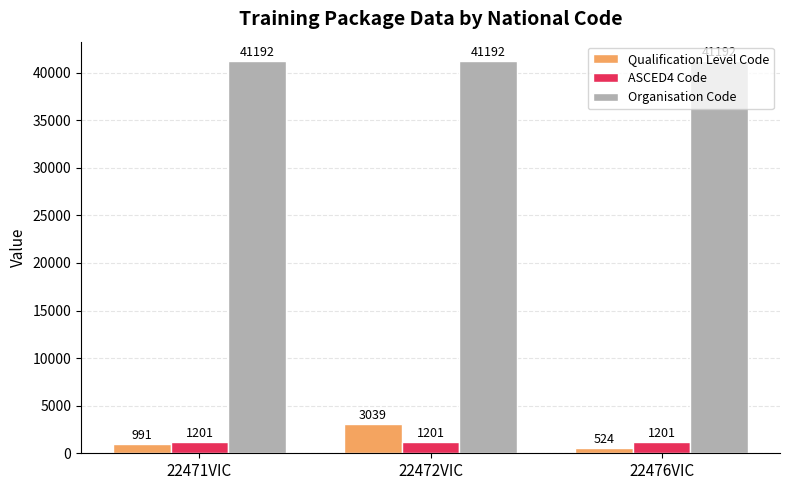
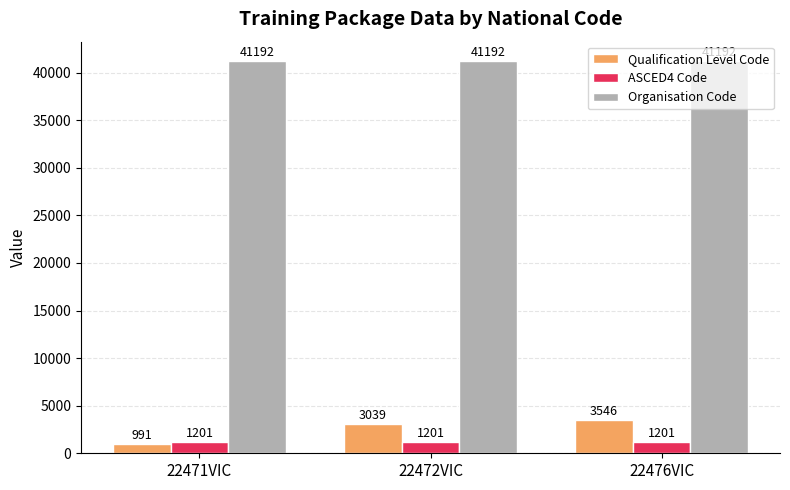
  {
    "Qualification Level Code": {
      "22471VIC": 991,
      "22472VIC": 3039,
-     "22476VIC": 524
+     "22476VIC": 3546
    },
    "ASCED4 Code": {
      "22471VIC": 1201,
      "22472VIC": 1201,
      "22476VIC": 1201
    },
    "Organisation Code": {
      "22471VIC": 41192,
      "22472VIC": 41192
    }
  }
